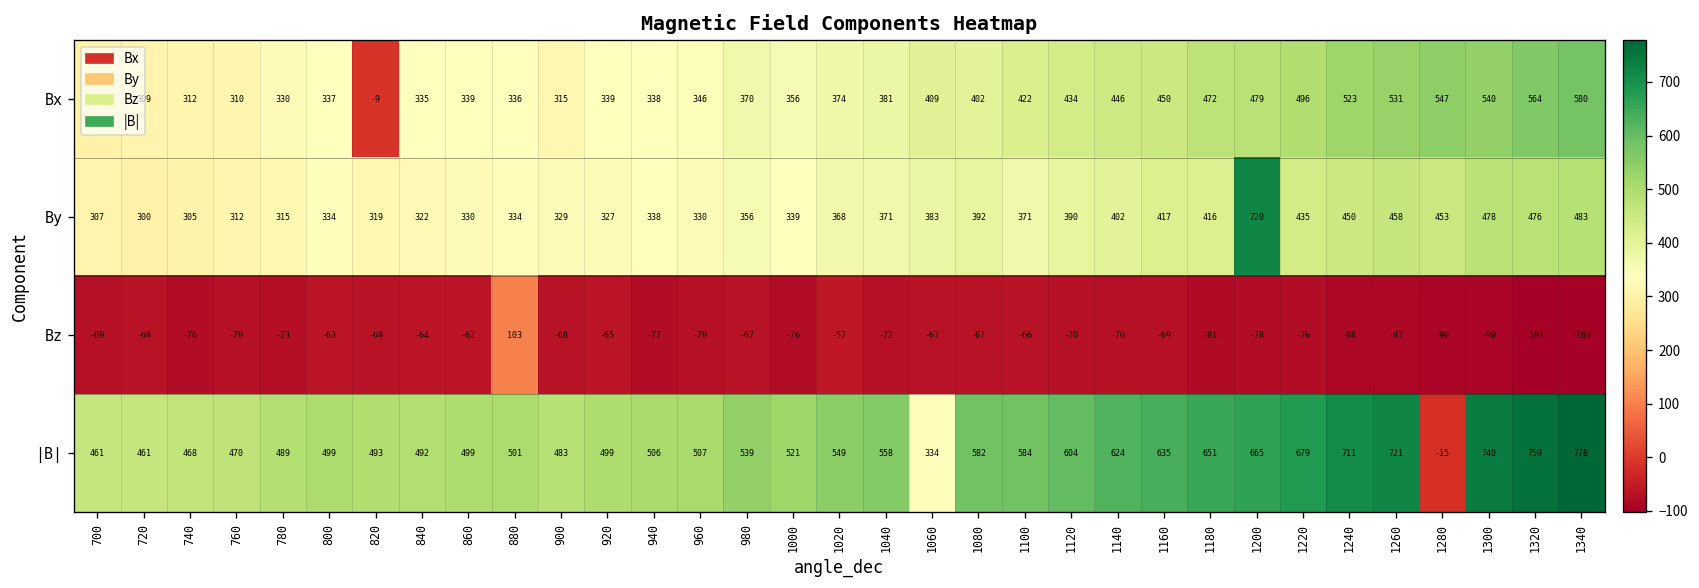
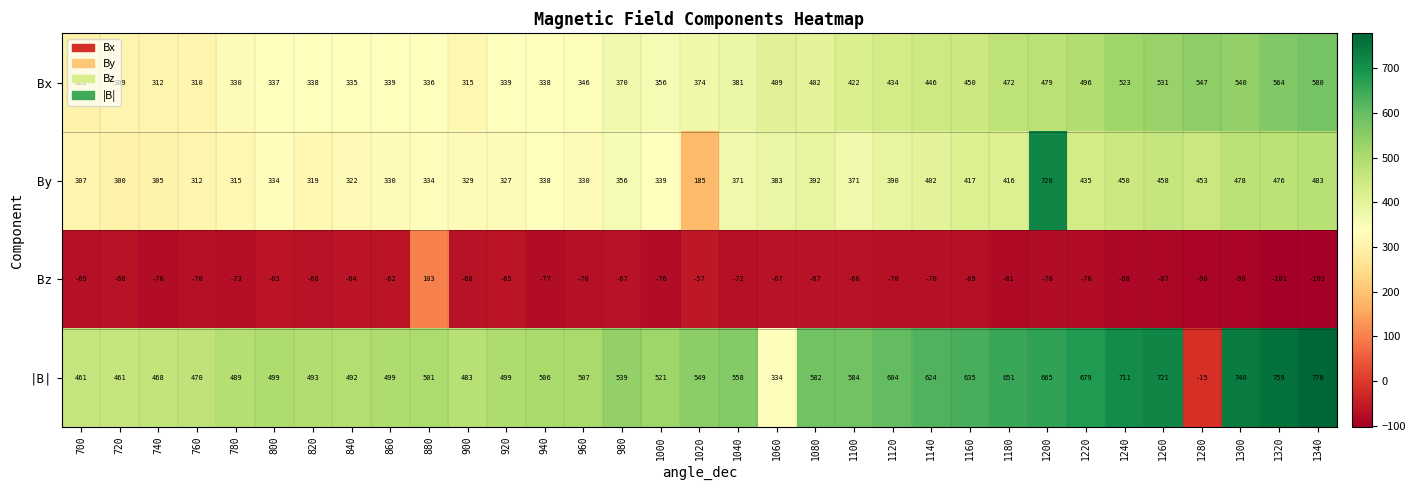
  {
    "Bx": {
      "740": 312,
      "760": 310,
      "780": 330,
      "800": 337,
-     "820": -9,
+     "820": 338,
      "840": 335,
      "860": 339,
      "880": 336,
      "900": 315,
      "920": 339,
      "940": 338,
      "960": 346,
      "980": 370,
      "1000": 356,
      "1020": 374,
      "1040": 381,
      "1060": 409,
      "1080": 402,
      "1100": 422,
      "1120": 434,
      "1140": 446,
      "1160": 450,
      "1180": 472,
      "1200": 479,
      "1220": 496,
      "1240": 523,
      "1260": 531,
      "1280": 547,
      "1300": 540,
      "1320": 564,
      "1340": 580
    },
    "By": {
      "700": 307,
      "720": 300,
      "740": 305,
      "760": 312,
      "780": 315,
      "800": 334,
      "820": 319,
      "840": 322,
      "860": 330,
      "880": 334,
      "900": 329,
      "920": 327,
      "940": 338,
      "960": 330,
      "980": 356,
      "1000": 339,
-     "1020": 368,
+     "1020": 185,
      "1040": 371,
      "1060": 383,
      "1080": 392,
      "1100": 371,
      "1120": 390,
      "1140": 402,
      "1160": 417,
      "1180": 416,
      "1200": 720,
      "1220": 435,
      "1240": 450,
      "1260": 458,
      "1280": 453,
      "1300": 478,
      "1320": 476,
      "1340": 483
    },
    "Bz": {
      "700": -69,
      "720": -68,
      "740": -76,
      "760": -70,
      "780": -73,
      "800": -63,
      "820": -68,
      "840": -64,
      "860": -62,
      "880": 103,
      "900": -68,
      "920": -65,
      "940": -77,
      "960": -70,
      "980": -67,
      "1000": -76,
      "1020": -57,
      "1040": -72,
      "1060": -67,
      "1080": -67,
      "1100": -66,
      "1120": -70,
      "1140": -70,
      "1160": -69,
      "1180": -81,
      "1200": -78,
      "1220": -76,
      "1240": -88,
      "1260": -87,
      "1280": -90,
      "1300": -90,
      "1320": -101,
      "1340": -103
    },
    "|B|": {
      "700": 461,
      "720": 461,
      "740": 468,
      "760": 470,
      "780": 489,
      "800": 499,
      "820": 493,
      "840": 492,
      "860": 499,
      "880": 501,
      "900": 483,
      "920": 499,
      "940": 506,
      "960": 507,
      "980": 539,
      "1000": 521,
      "1020": 549,
      "1040": 558,
      "1060": 334,
      "1080": 582,
      "1100": 584,
      "1120": 604,
      "1140": 624,
      "1160": 635,
      "1180": 651,
      "1200": 665,
      "1220": 679,
      "1240": 711,
      "1260": 721,
      "1280": -15,
      "1300": 740,
      "1320": 759,
      "1340": 778
    }
  }
